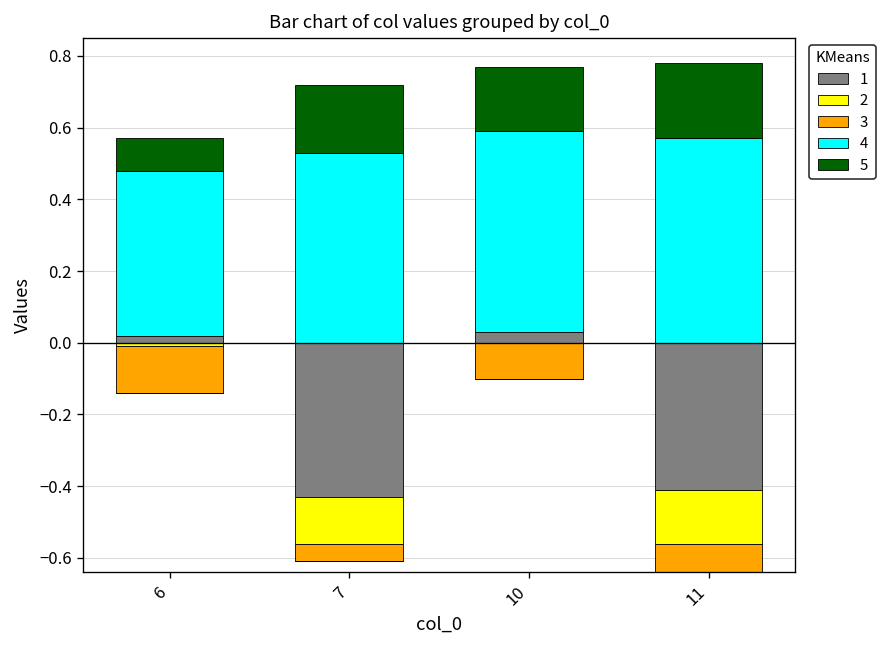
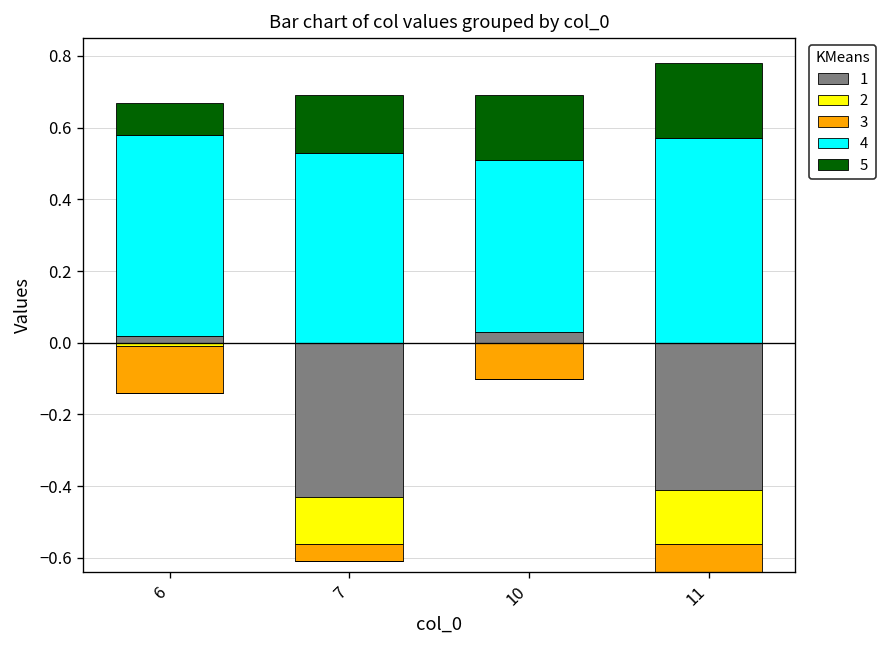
  {
    "4": {
-     "6": 0.46,
+     "6": 0.56,
      "7": 0.53,
-     "10": 0.56,
+     "10": 0.48,
      "11": 0.57
    },
    "5": {
      "6": 0.09,
-     "7": 0.19,
+     "7": 0.16,
      "10": 0.18,
      "11": 0.21
    }
  }
